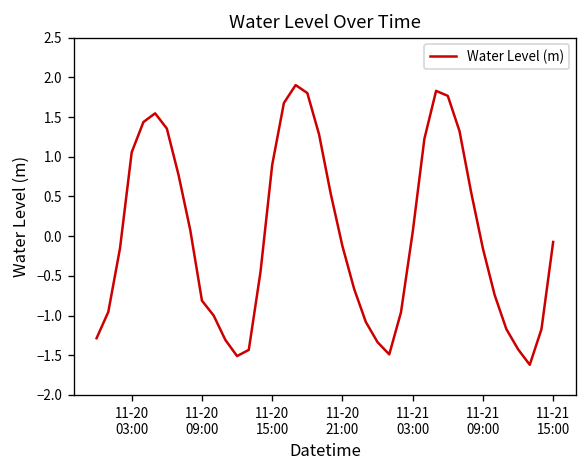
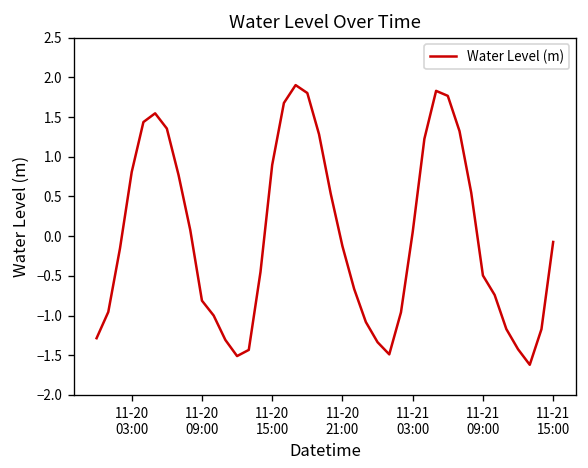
  {
-   "11-20 03:00": 1.1,
+   "11-20 03:00": 0.8,
    "11-20 09:00": -0.8,
    "11-20 15:00": 0.9,
    "11-20 21:00": -0.1,
    "11-21 03:00": 0.0,
-   "11-21 09:00": -0.2,
+   "11-21 09:00": -0.5,
    "11-21 15:00": -0.1
  }
